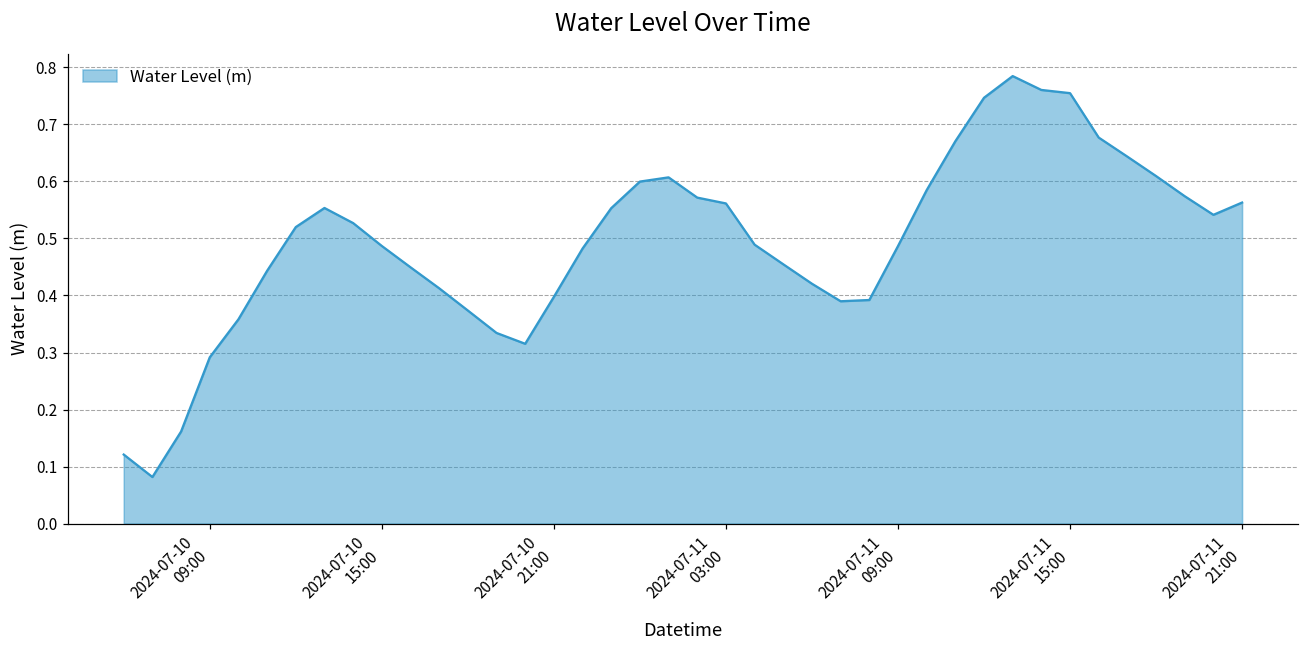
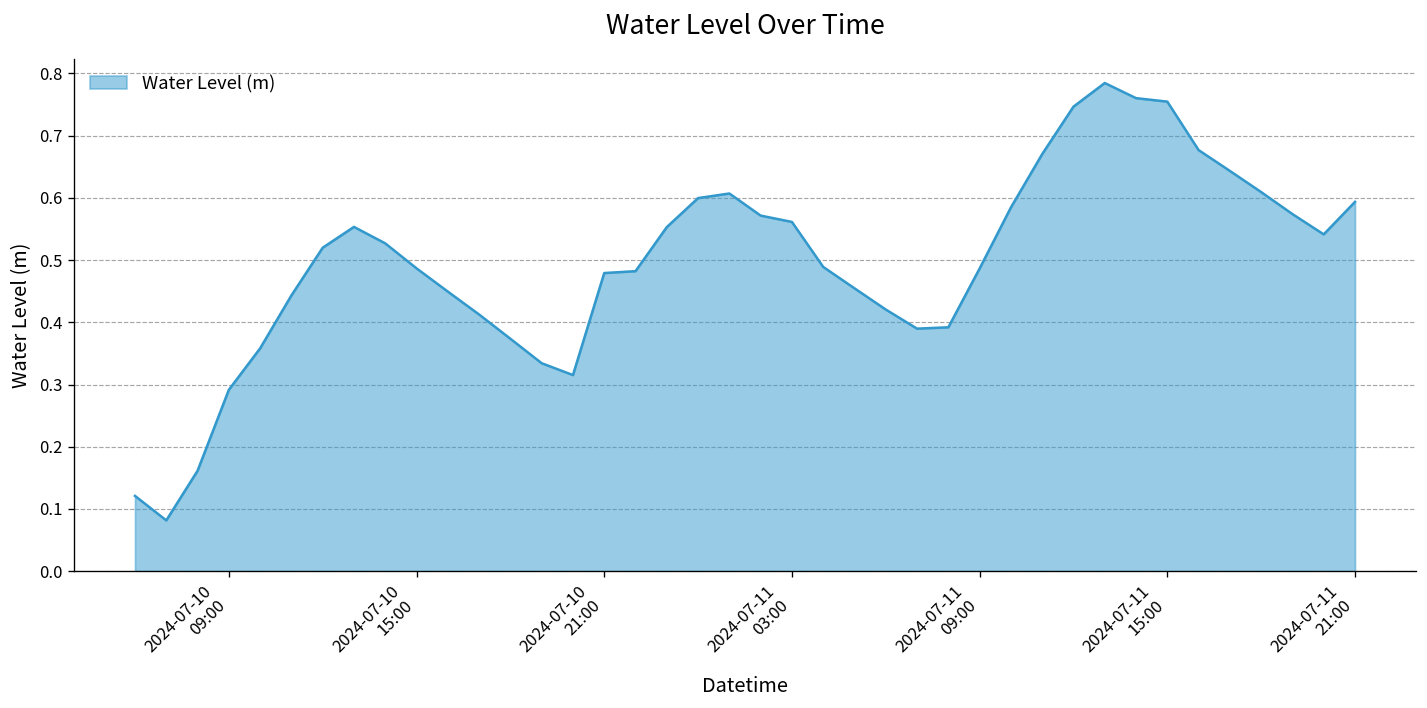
  {
    "2024-07-10 09:00": 0.29,
    "2024-07-10 15:00": 0.49,
-   "2024-07-10 21:00": 0.40,
+   "2024-07-10 21:00": 0.48,
    "2024-07-11 03:00": 0.56,
    "2024-07-11 09:00": 0.49,
    "2024-07-11 15:00": 0.75,
-   "2024-07-11 21:00": 0.56
+   "2024-07-11 21:00": 0.59
  }
